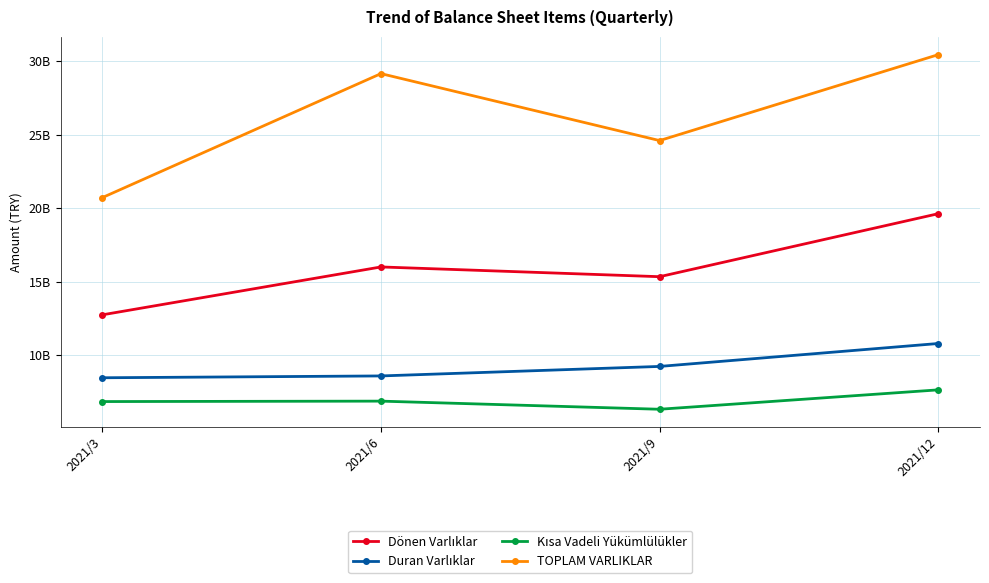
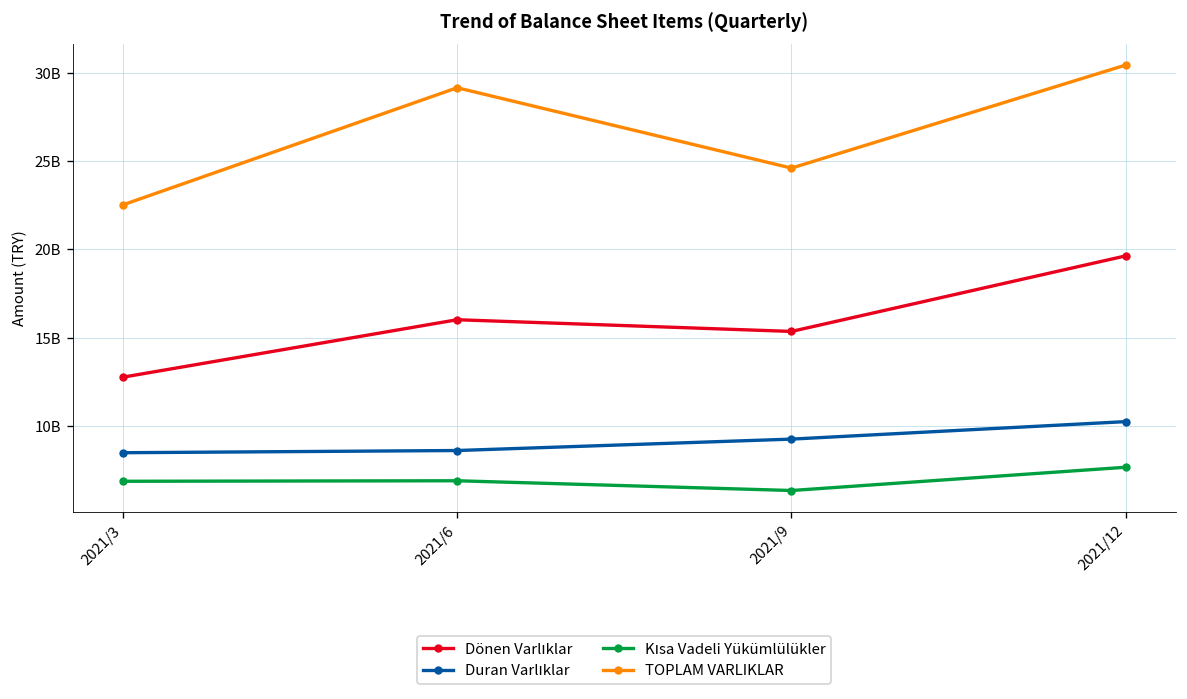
  {
    "Dönen Varlıklar": {
      "2021/3": 12800000000,
      "2021/6": 16000000000,
      "2021/9": 15300000000,
      "2021/12": 19600000000
    },
    "Duran Varlıklar": {
      "2021/3": 8500000000,
      "2021/6": 8600000000,
      "2021/9": 9200000000,
-     "2021/12": 10800000000
+     "2021/12": 10200000000
    },
    "Kısa Vadeli Yükümlülükler": {
      "2021/3": 6900000000,
      "2021/6": 6900000000,
      "2021/9": 6300000000,
      "2021/12": 7700000000
    },
    "TOPLAM VARLIKLAR": {
-     "2021/3": 20700000000,
+     "2021/3": 22500000000,
      "2021/6": 29100000000,
      "2021/9": 24600000000,
      "2021/12": 30400000000
    }
  }
